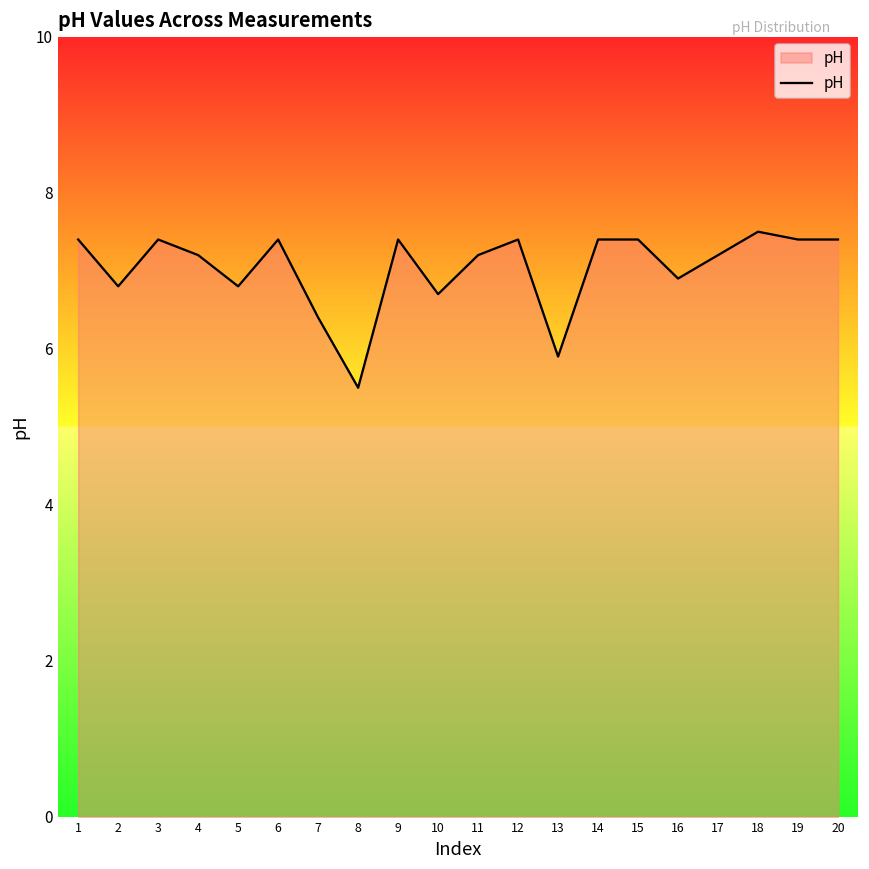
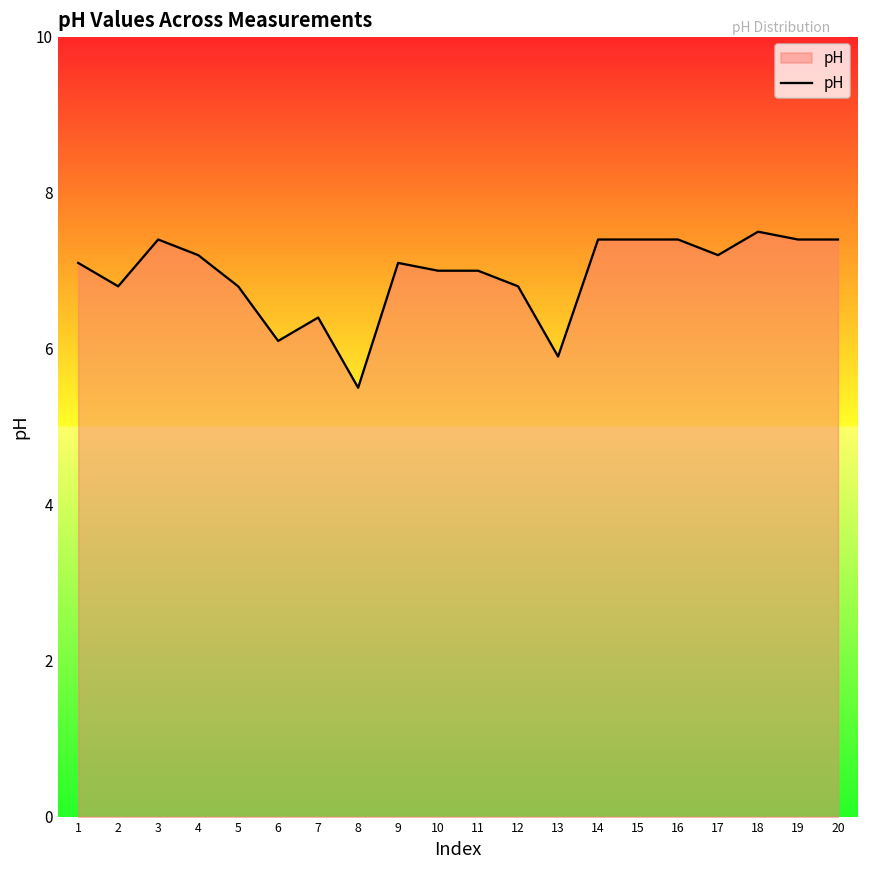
  {
-   "1": 7.4,
+   "1": 7.1,
    "2": 6.8,
    "3": 7.4,
    "4": 7.2,
    "5": 6.8,
-   "6": 7.4,
+   "6": 6.1,
    "7": 6.4,
    "8": 5.5,
-   "9": 7.4,
-   "10": 6.7,
-   "11": 7.2,
-   "12": 7.4,
+   "9": 7.1,
+   "10": 7.0,
+   "11": 7.0,
+   "12": 6.8,
    "13": 5.9,
    "14": 7.4,
    "15": 7.4,
-   "16": 6.9,
+   "16": 7.4,
    "17": 7.2,
    "18": 7.5,
    "19": 7.4,
    "20": 7.4
  }
